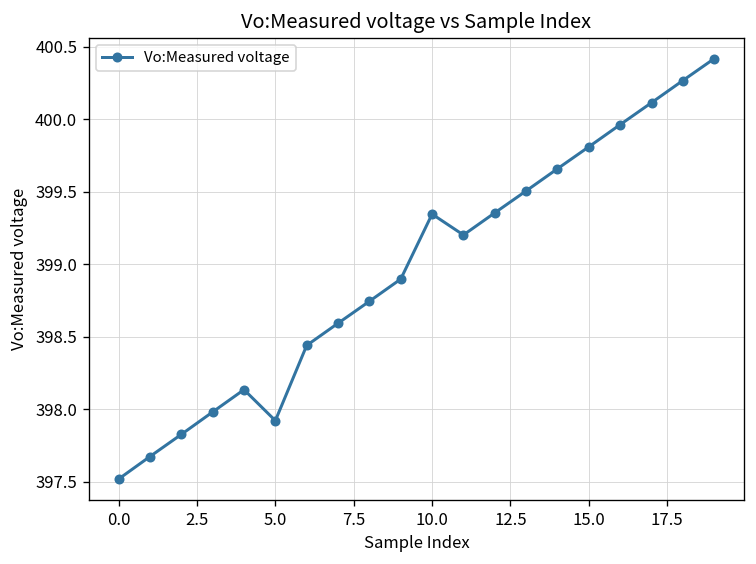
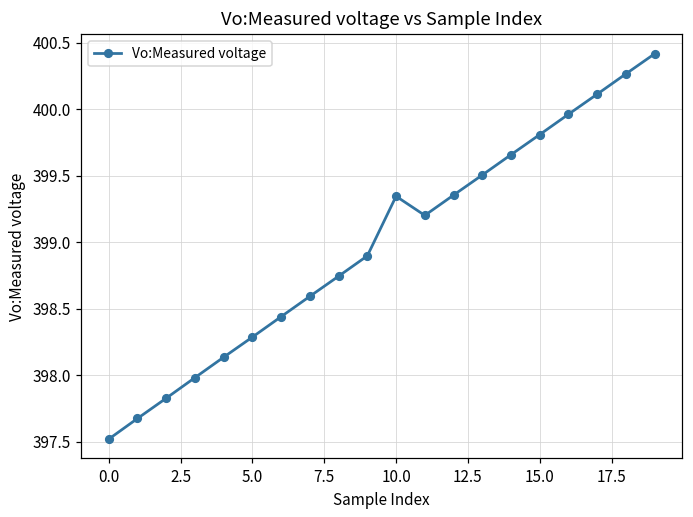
  {
    "0.0": 397.52,
-   "5.0": 397.92,
+   "5.0": 398.29,
    "10.0": 399.34,
    "15.0": 399.81
  }
